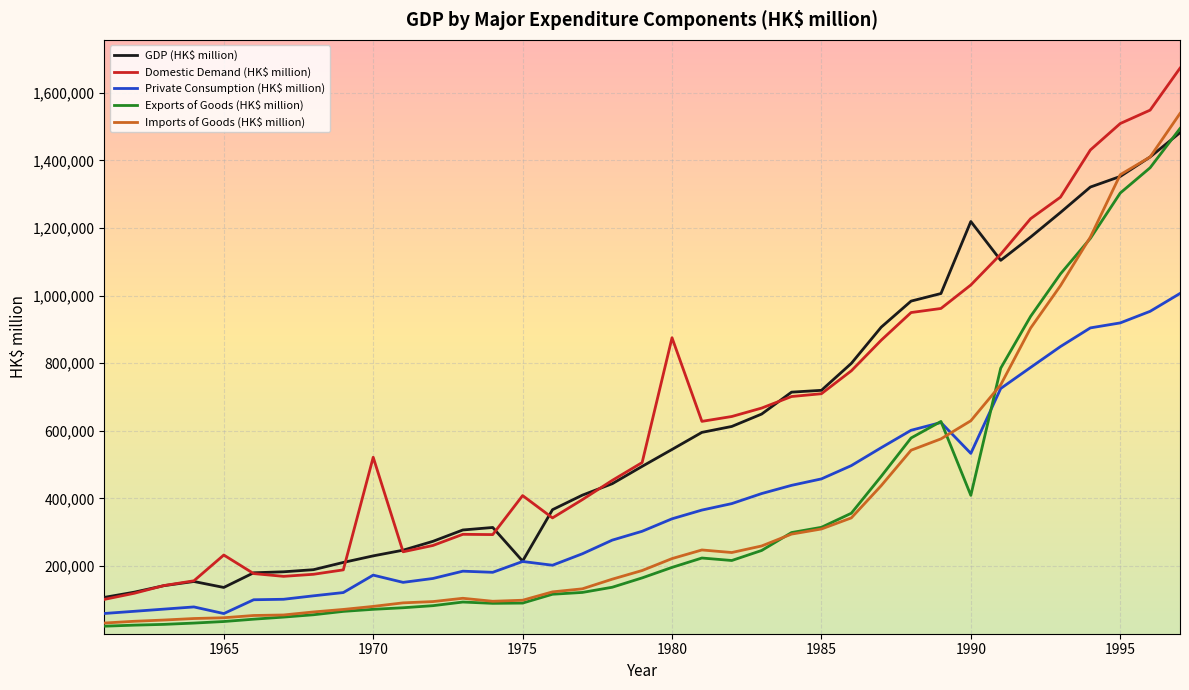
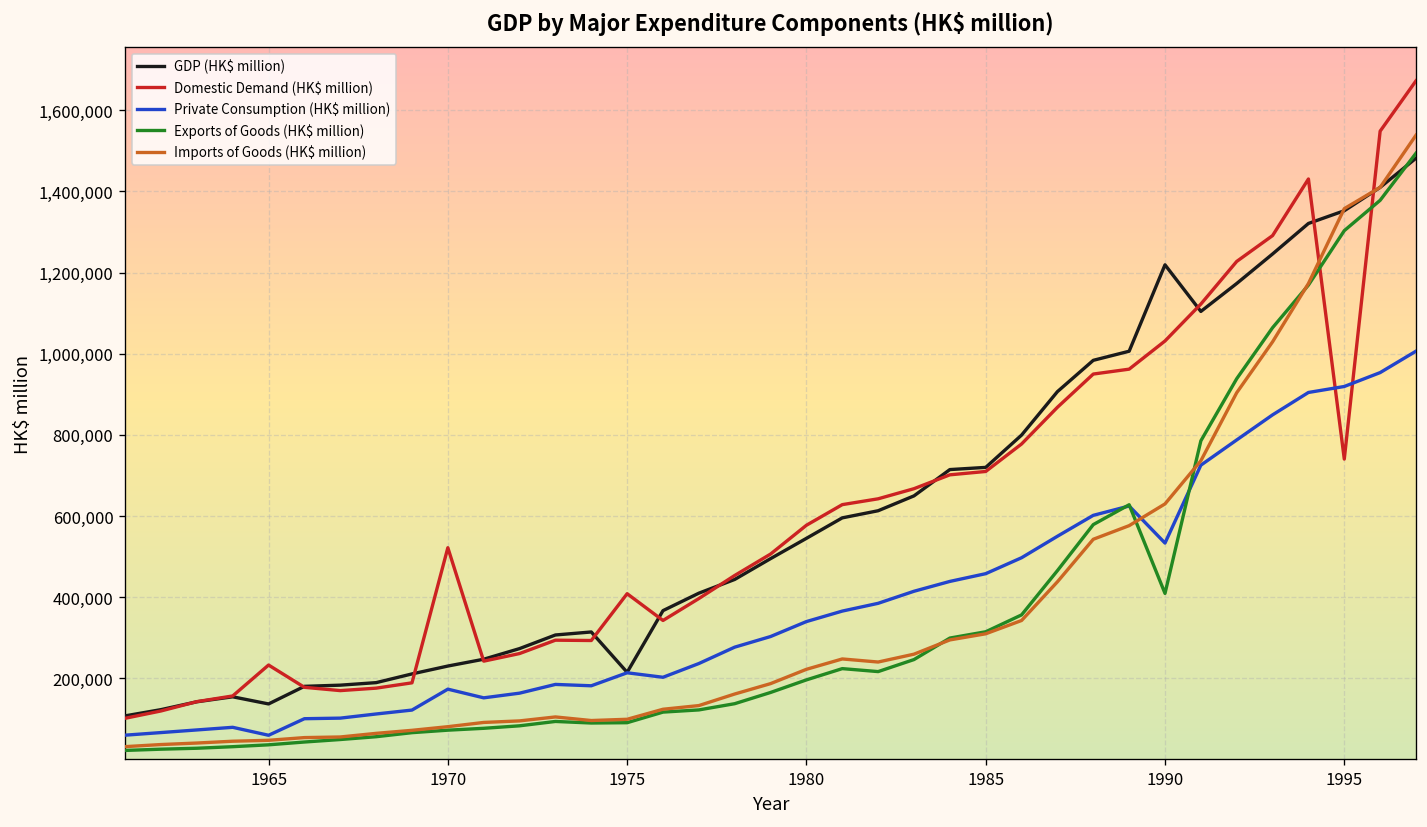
  {
    "GDP (HK$ million)": {
      "1965": "140,000",
      "1970": "230,000",
      "1980": "540,000",
      "1985": "720,000",
      "1990": "1,220,000"
    },
    "Domestic Demand (HK$ million)": {
      "1965": "230,000",
      "1970": "520,000",
      "1975": "410,000",
-     "1980": "880,000",
+     "1980": "580,000",
      "1985": "710,000",
      "1990": "1,030,000",
-     "1995": "1,510,000"
+     "1995": "740,000"
    },
    "Private Consumption (HK$ million)": {
      "1965": "60,000",
      "1970": "170,000",
      "1980": "340,000",
      "1985": "460,000",
      "1990": "530,000",
      "1995": "920,000"
    },
    "Exports of Goods (HK$ million)": {
      "1965": "40,000",
      "1970": "70,000",
      "1975": "90,000",
      "1980": "200,000",
      "1990": "410,000",
      "1995": "1,300,000"
    },
    "Imports of Goods (HK$ million)": {
      "1965": "50,000",
      "1970": "80,000",
      "1975": "100,000",
      "1980": "220,000",
      "1990": "630,000"
    }
  }
